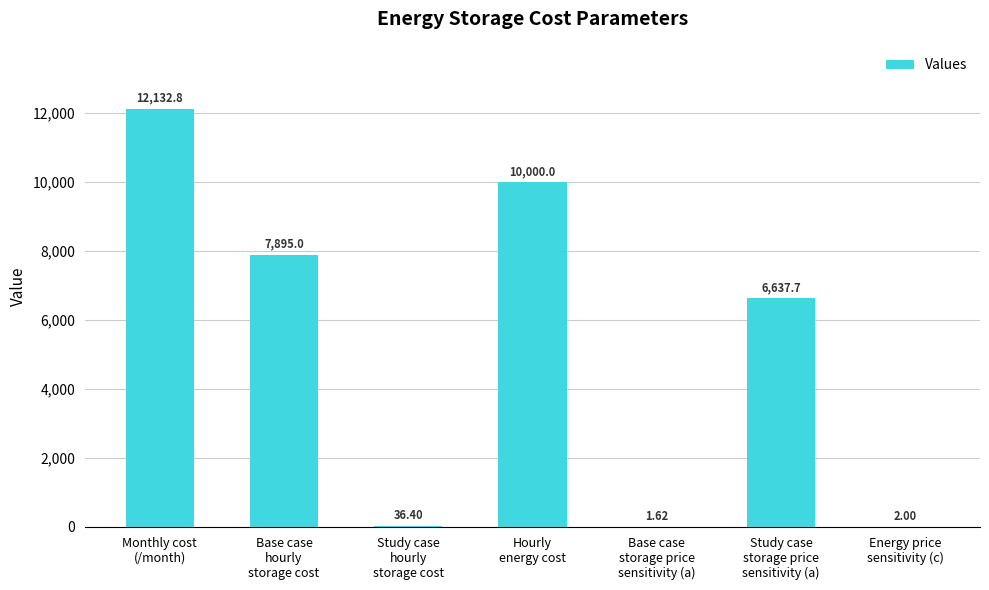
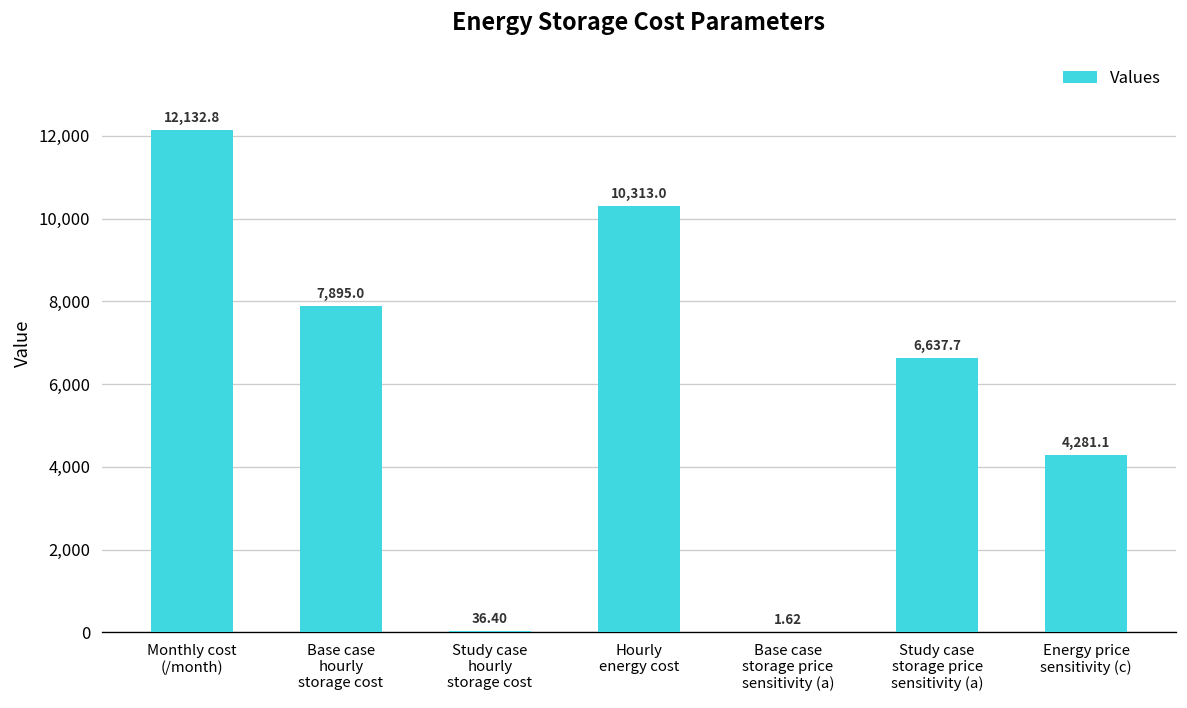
  {
    "Monthly cost (/month)": "12,132.8",
    "Base case hourly storage cost": "7,895.0",
    "Study case hourly storage cost": "36.40",
-   "Hourly energy cost": "10,000.0",
+   "Hourly energy cost": "10,313.0",
    "Base case storage price sensitivity (a)": "1.62",
    "Study case storage price sensitivity (a)": "6,637.7",
-   "Energy price sensitivity (c)": "2.00"
+   "Energy price sensitivity (c)": "4,281.1"
  }
